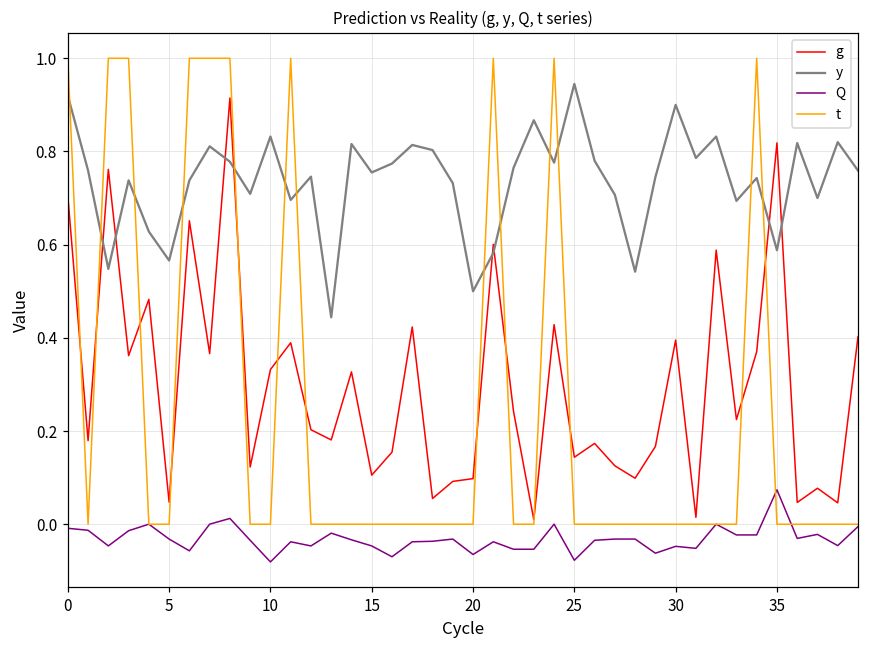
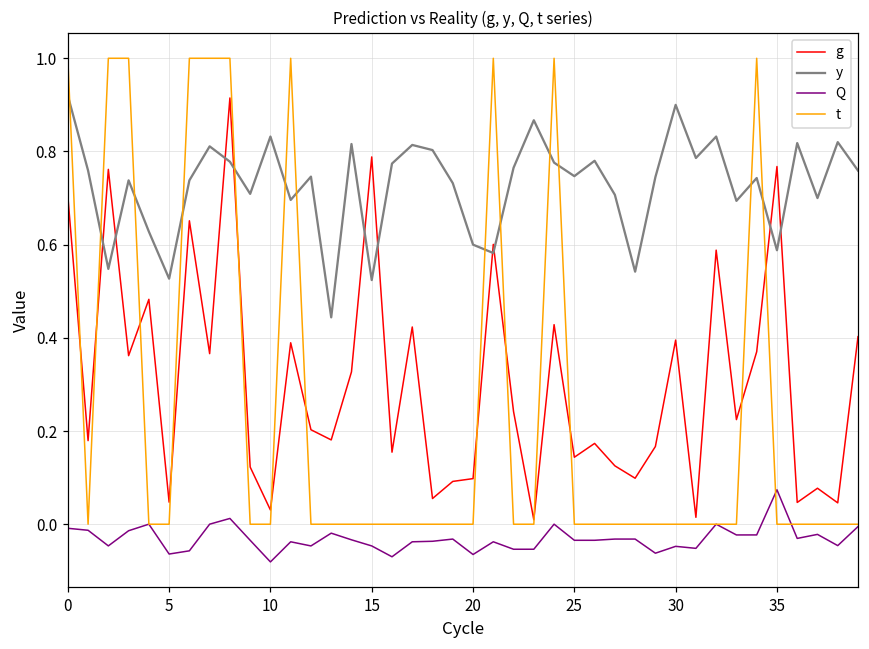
  {
    "g": {
      "0": 0.70,
      "5": 0.05,
-     "10": 0.33,
-     "15": 0.11,
+     "10": 0.03,
+     "15": 0.79,
      "20": 0.10,
      "25": 0.14,
      "30": 0.40,
-     "35": 0.82
+     "35": 0.77
    },
    "y": {
      "0": 0.92,
-     "5": 0.57,
+     "5": 0.53,
      "10": 0.83,
-     "15": 0.76,
-     "20": 0.5,
-     "25": 0.95,
+     "15": 0.52,
+     "20": 0.6,
+     "25": 0.75,
      "30": 0.90,
      "35": 0.59
    },
    "Q": {
      "0": -0.01,
-     "5": -0.03,
+     "5": -0.06,
      "10": -0.08,
      "15": -0.05,
      "20": -0.06,
-     "25": -0.08,
+     "25": -0.03,
      "30": -0.05,
      "35": 0.07
    },
    "t": {
      "0": 1.00,
      "5": 0.00,
      "10": 0.00,
      "15": 0.00,
      "20": 0.00,
      "25": 0.00,
      "30": 0.00,
      "35": 0.00
    }
  }
